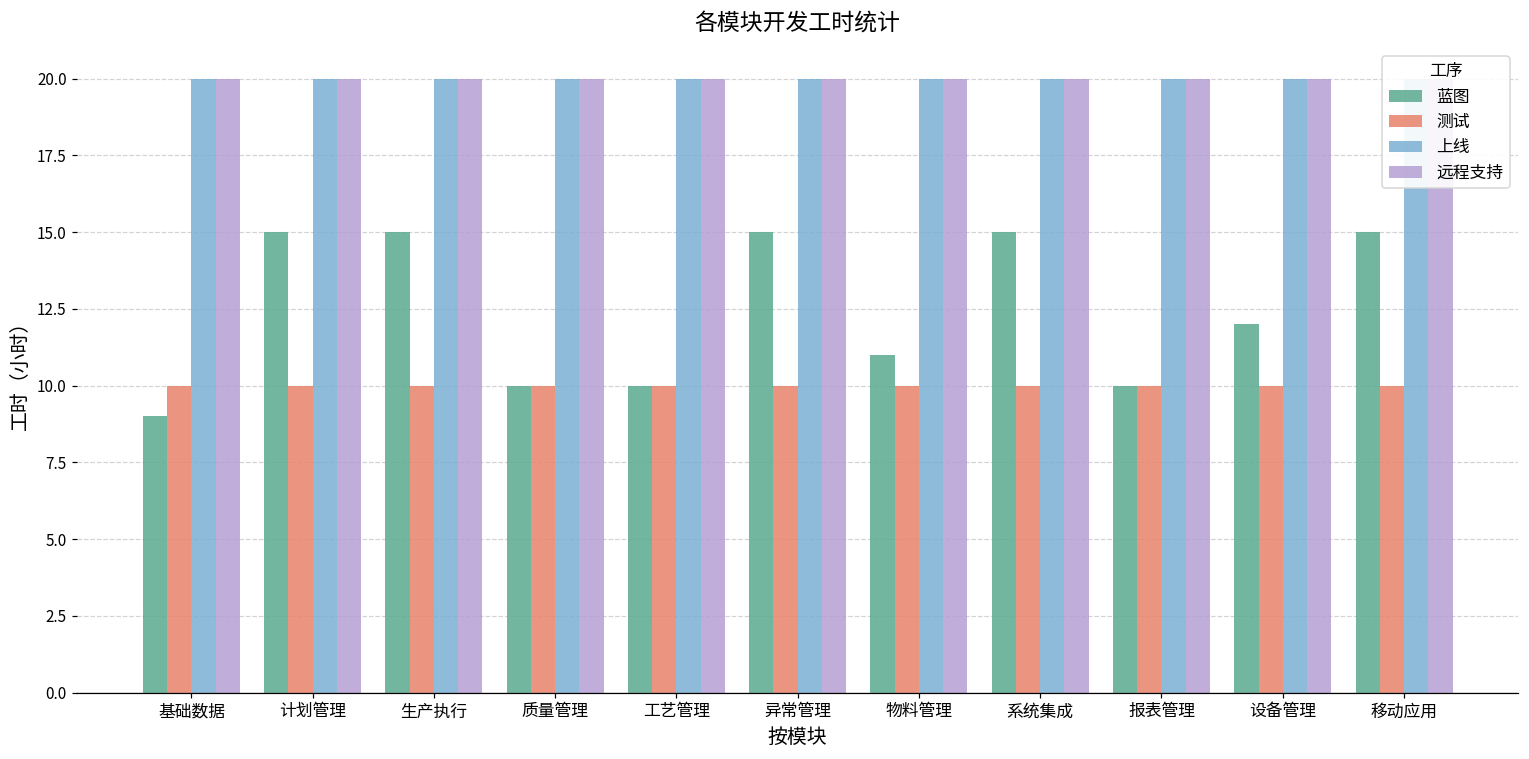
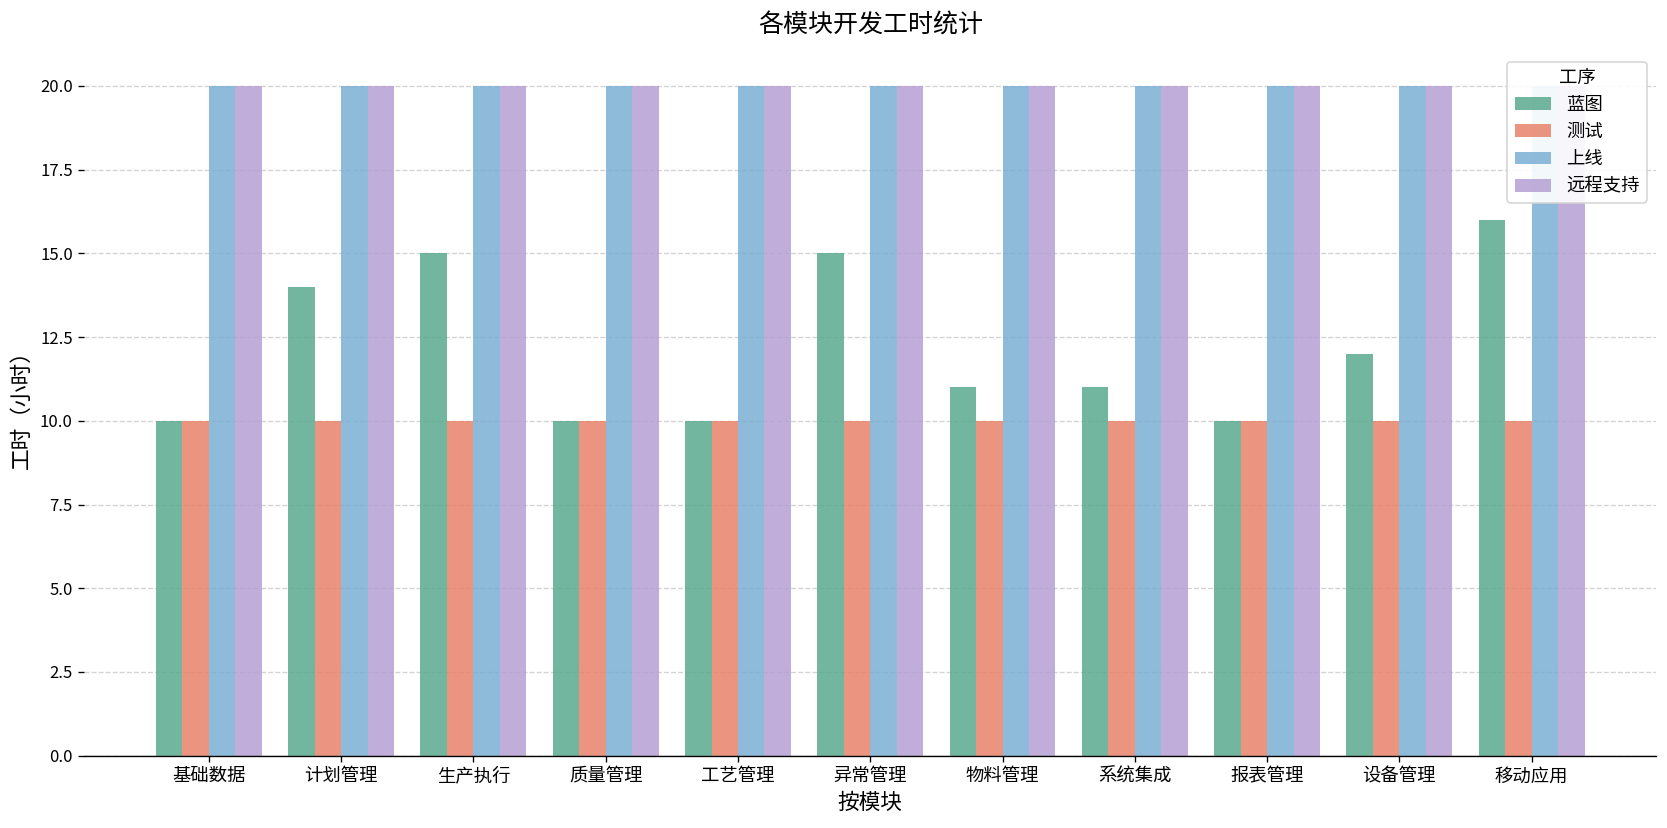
  {
    "蓝图": {
-     "基础数据": 9,
-     "计划管理": 15,
+     "基础数据": 10,
+     "计划管理": 14,
      "生产执行": 15,
      "质量管理": 10,
      "工艺管理": 10,
      "异常管理": 15,
      "物料管理": 11,
-     "系统集成": 15,
+     "系统集成": 11,
      "报表管理": 10,
      "设备管理": 12,
-     "移动应用": 15
+     "移动应用": 16
    },
    "测试": {
      "基础数据": 10,
      "计划管理": 10,
      "生产执行": 10,
      "质量管理": 10,
      "工艺管理": 10,
      "异常管理": 10,
      "物料管理": 10,
      "系统集成": 10,
      "报表管理": 10,
      "设备管理": 10,
      "移动应用": 10
    },
    "上线": {
      "基础数据": 20,
      "计划管理": 20,
      "生产执行": 20,
      "质量管理": 20,
      "工艺管理": 20,
      "异常管理": 20,
      "物料管理": 20,
      "系统集成": 20,
      "报表管理": 20,
      "设备管理": 20
    },
    "远程支持": {
      "基础数据": 20,
      "计划管理": 20,
      "生产执行": 20,
      "质量管理": 20,
      "工艺管理": 20,
      "异常管理": 20,
      "物料管理": 20,
      "系统集成": 20,
      "报表管理": 20,
      "设备管理": 20
    }
  }
